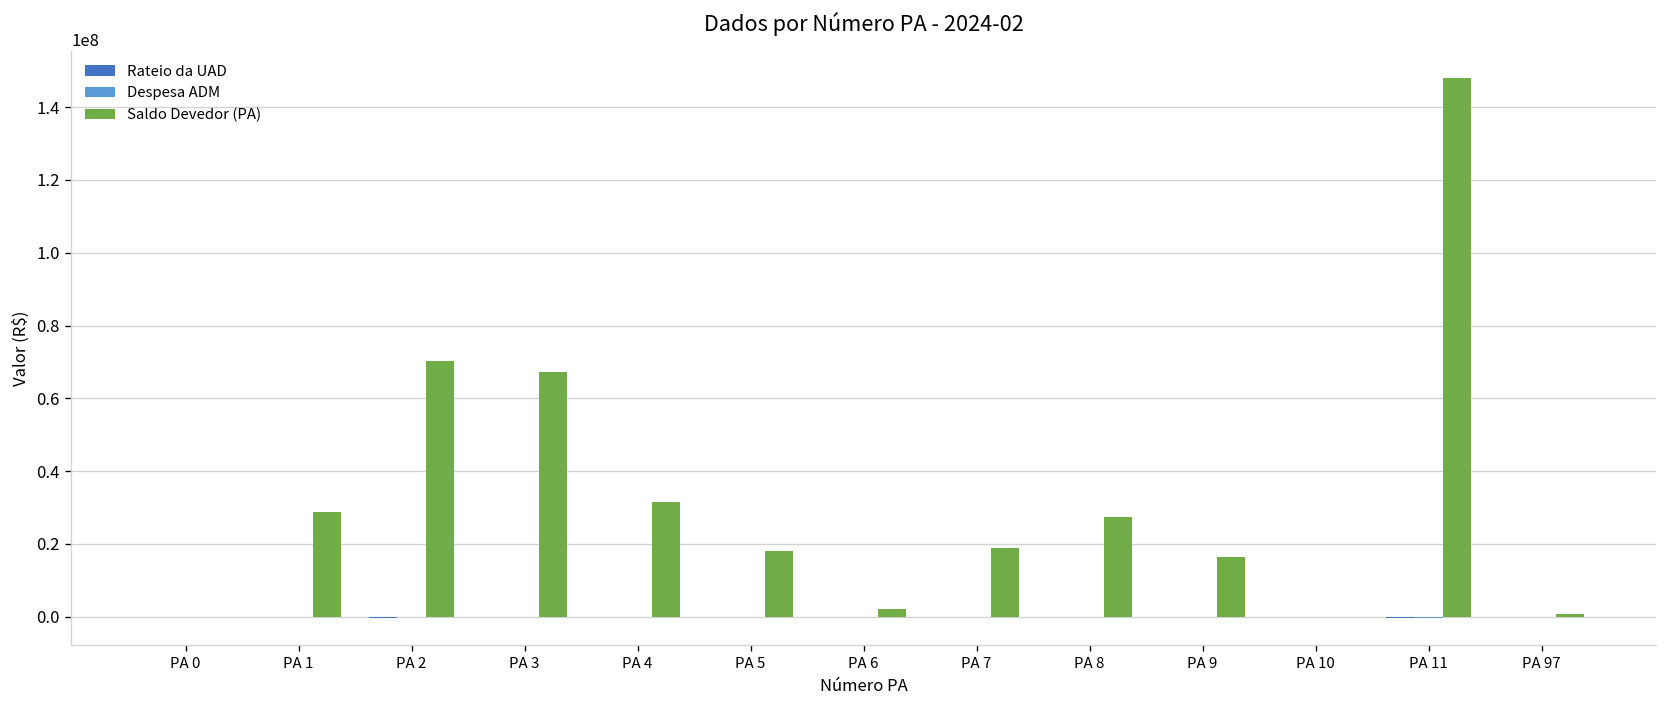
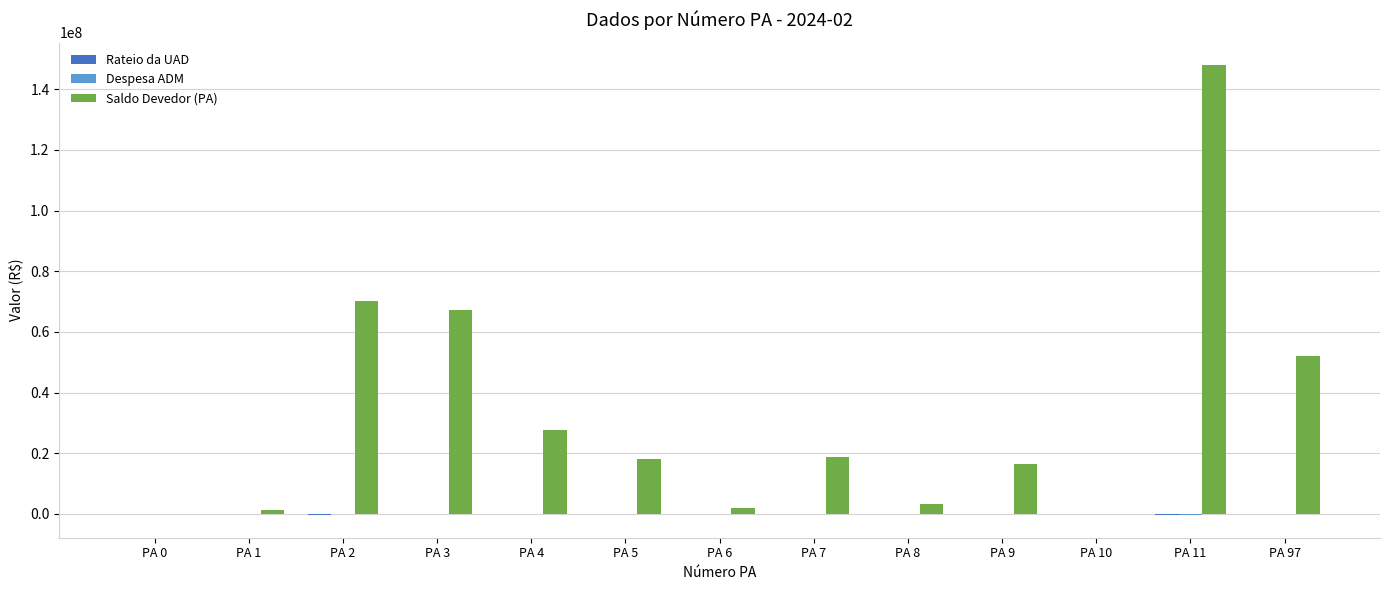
  {
    "Saldo Devedor (PA)": {
      "PA 0": 0,
-     "PA 1": 29000000,
+     "PA 1": 1000000,
      "PA 2": 70000000,
      "PA 3": 67000000,
-     "PA 4": 31000000,
+     "PA 4": 28000000,
      "PA 5": 18000000,
      "PA 6": 2000000,
      "PA 7": 19000000,
-     "PA 8": 27000000,
+     "PA 8": 3000000,
      "PA 9": 16000000,
      "PA 10": 0,
      "PA 11": 148000000,
-     "PA 97": 1000000
+     "PA 97": 52000000
    }
  }
